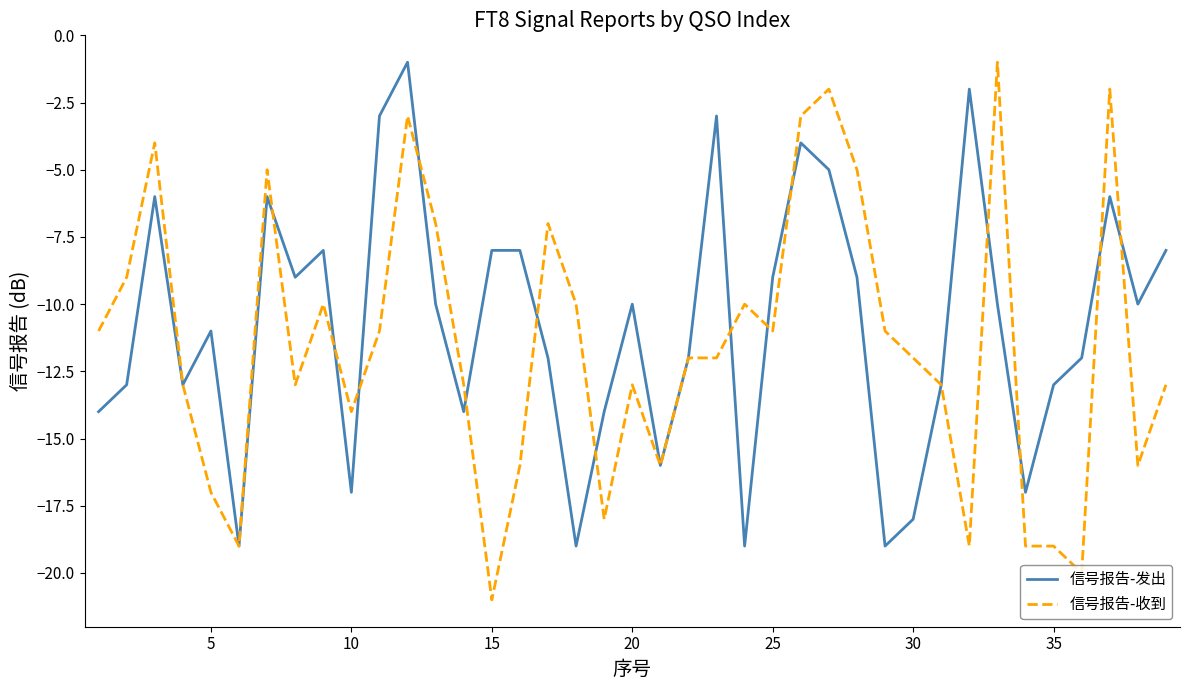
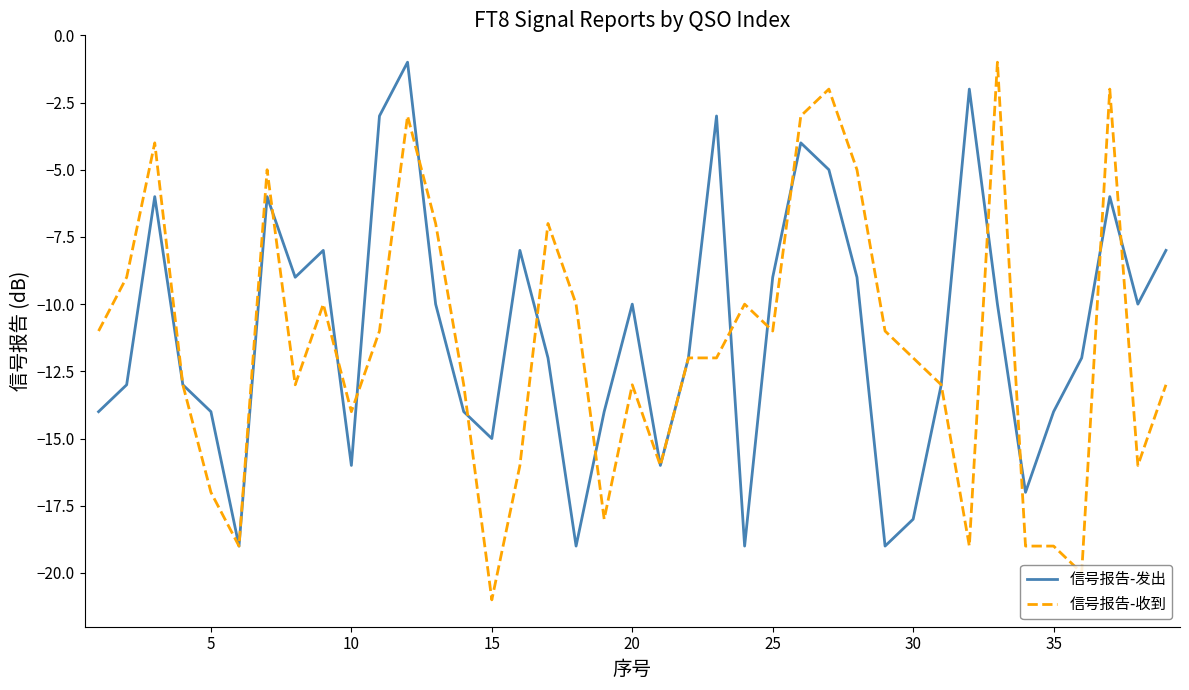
  {
    "信号报告-发出": {
-     "5": -11,
-     "10": -17,
-     "15": -8,
+     "5": -14,
+     "10": -16,
+     "15": -15,
      "20": -10,
      "25": -9,
      "30": -18,
-     "35": -13
+     "35": -14
    },
    "信号报告-收到": {
      "5": -17,
      "10": -14,
      "15": -21,
      "20": -13,
      "25": -11,
      "30": -12,
      "35": -19
    }
  }
